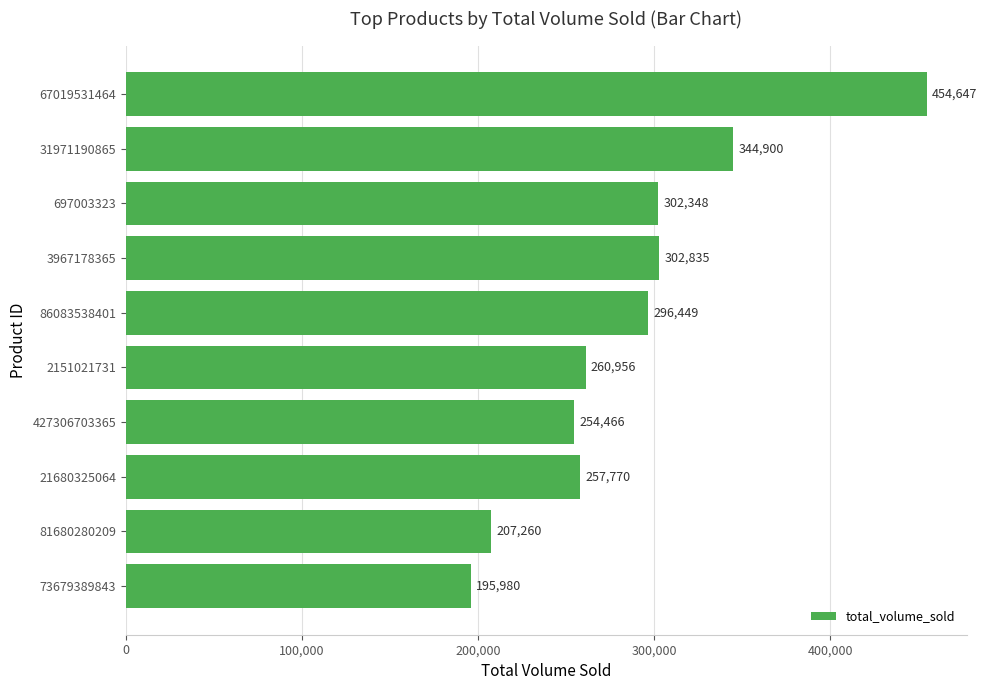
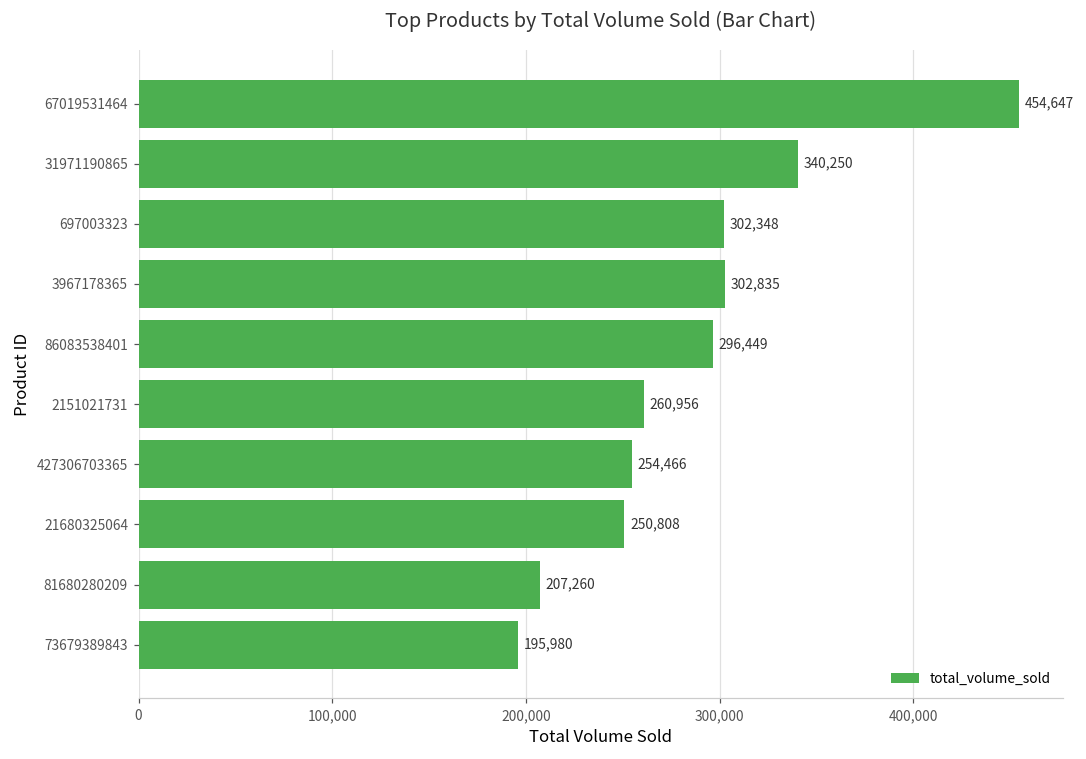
  {
    "67019531464": "454,647",
-   "31971190865": "344,900",
+   "31971190865": "340,250",
    "697003323": "302,348",
    "3967178365": "302,835",
    "86083538401": "296,449",
    "2151021731": "260,956",
    "427306703365": "254,466",
-   "21680325064": "257,770",
+   "21680325064": "250,808",
    "81680280209": "207,260",
    "73679389843": "195,980"
  }
